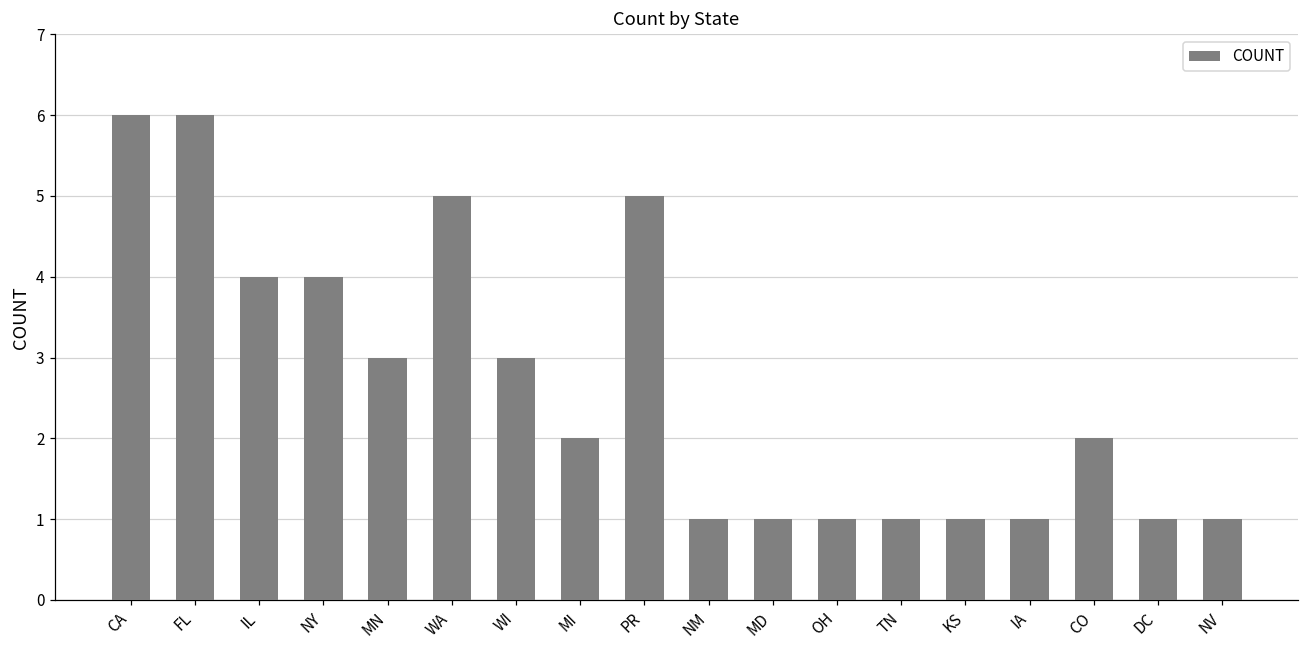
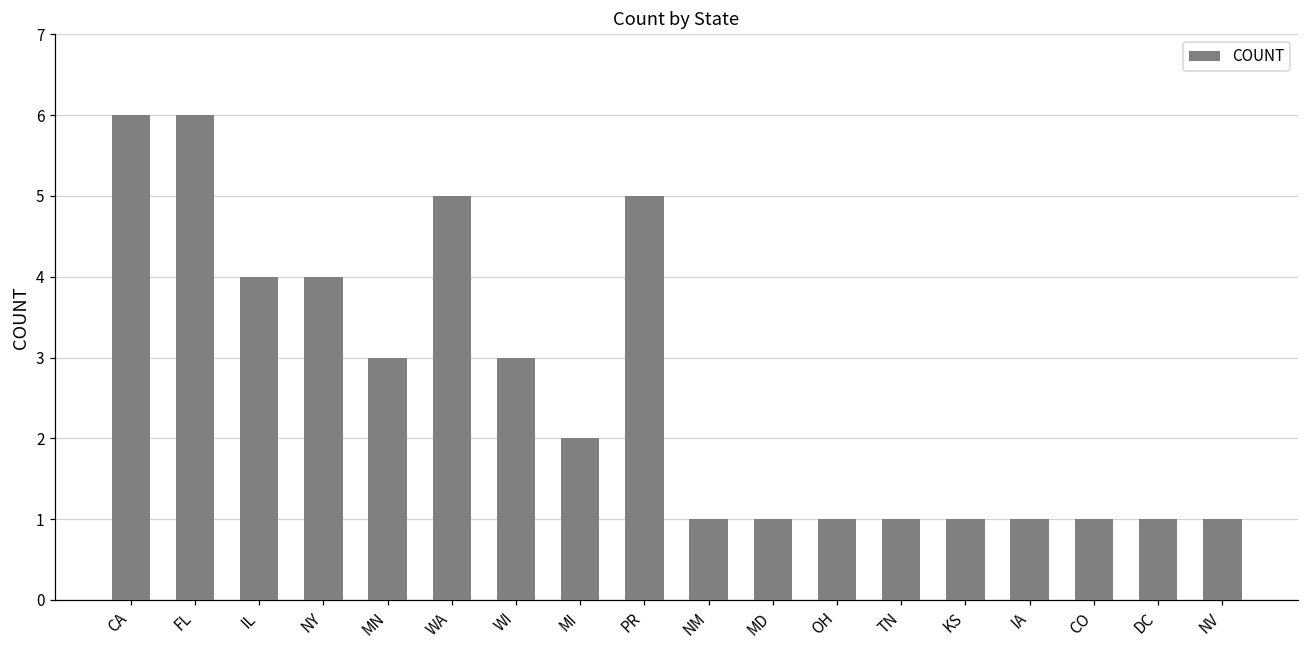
  {
    "CA": 6,
    "FL": 6,
    "IL": 4,
    "NY": 4,
    "MN": 3,
    "WA": 5,
    "WI": 3,
    "MI": 2,
    "PR": 5,
    "NM": 1,
    "MD": 1,
    "OH": 1,
    "TN": 1,
    "KS": 1,
    "IA": 1,
-   "CO": 2,
+   "CO": 1,
    "DC": 1,
    "NV": 1
  }
